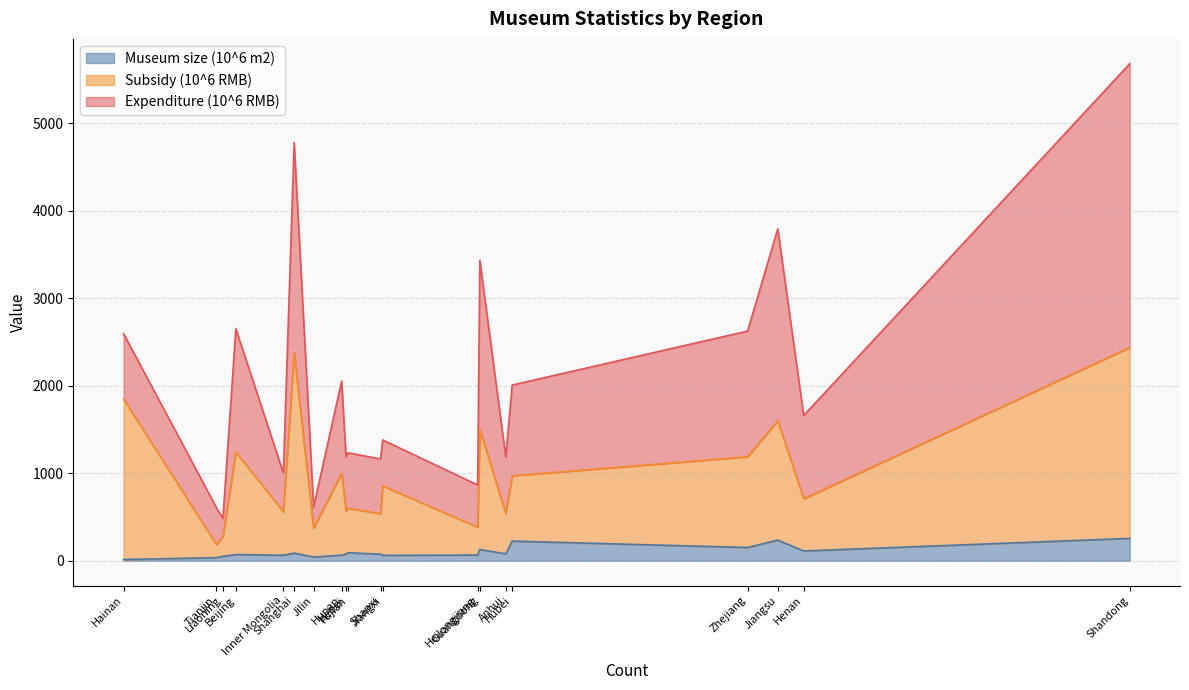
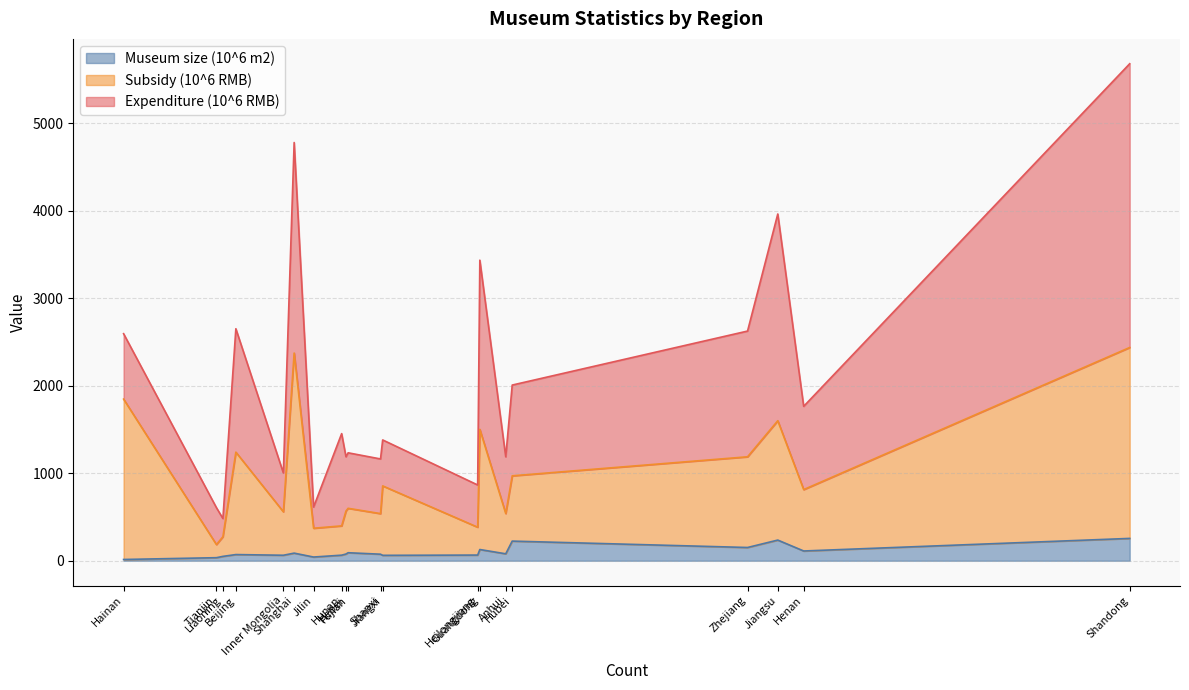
  {
    "Museum size (10^6 m2)": {
      "Hainan": 0,
      "Tianjin": 0,
      "Liaoning": 0,
      "Beijing": 100,
      "Inner Mongolia": 100,
      "Shanghai": 100,
      "Jilin": 0,
      "Hunan": 100,
      "Hebei": 100,
      "Fujian": 100,
      "Shanxi": 100,
      "Jiangxi": 100,
      "Heilongjiang": 100,
      "Guangdong": 100,
      "Anhui": 100,
      "Hubei": 200,
      "Zhejiang": 200,
      "Jiangsu": 200,
      "Henan": 100,
      "Shandong": 300
    },
    "Subsidy (10^6 RMB)": {
      "Hainan": 1800,
      "Tianjin": 100,
      "Liaoning": 200,
      "Beijing": 1200,
      "Inner Mongolia": 500,
      "Shanghai": 2300,
      "Jilin": 300,
-     "Hunan": 900,
+     "Hunan": 300,
      "Hebei": 500,
      "Fujian": 500,
      "Shanxi": 500,
      "Jiangxi": 800,
      "Heilongjiang": 300,
      "Guangdong": 1400,
      "Anhui": 500,
      "Hubei": 700,
      "Zhejiang": 1000,
      "Jiangsu": 1400,
-     "Henan": 600,
+     "Henan": 700,
      "Shandong": 2200
    },
    "Expenditure (10^6 RMB)": {
      "Hainan": 700,
      "Tianjin": 400,
      "Liaoning": 200,
      "Beijing": 1400,
      "Inner Mongolia": 400,
      "Shanghai": 2400,
      "Jilin": 200,
      "Hunan": 1100,
      "Hebei": 600,
      "Fujian": 600,
      "Shanxi": 600,
      "Jiangxi": 500,
      "Heilongjiang": 500,
      "Guangdong": 1900,
      "Anhui": 600,
      "Hubei": 1000,
      "Zhejiang": 1400,
-     "Jiangsu": 2200,
+     "Jiangsu": 2400,
      "Henan": 1000,
      "Shandong": 3200
    }
  }
